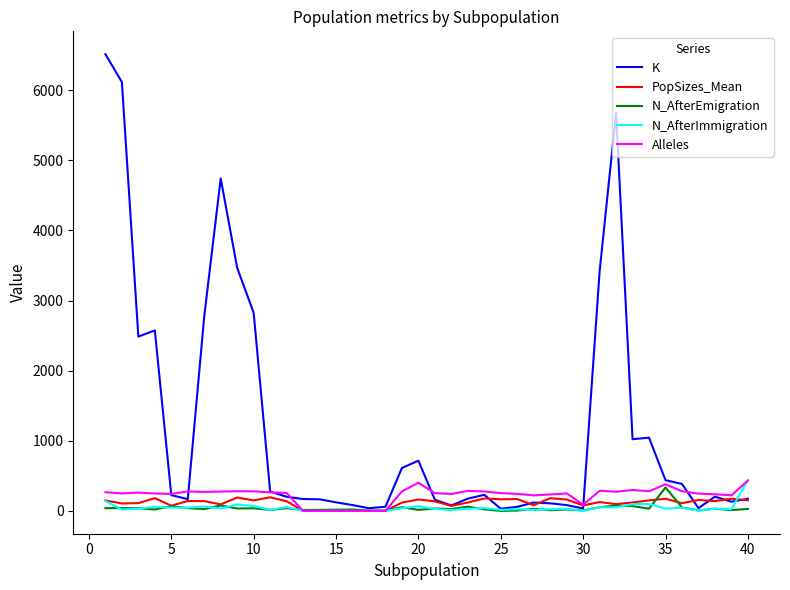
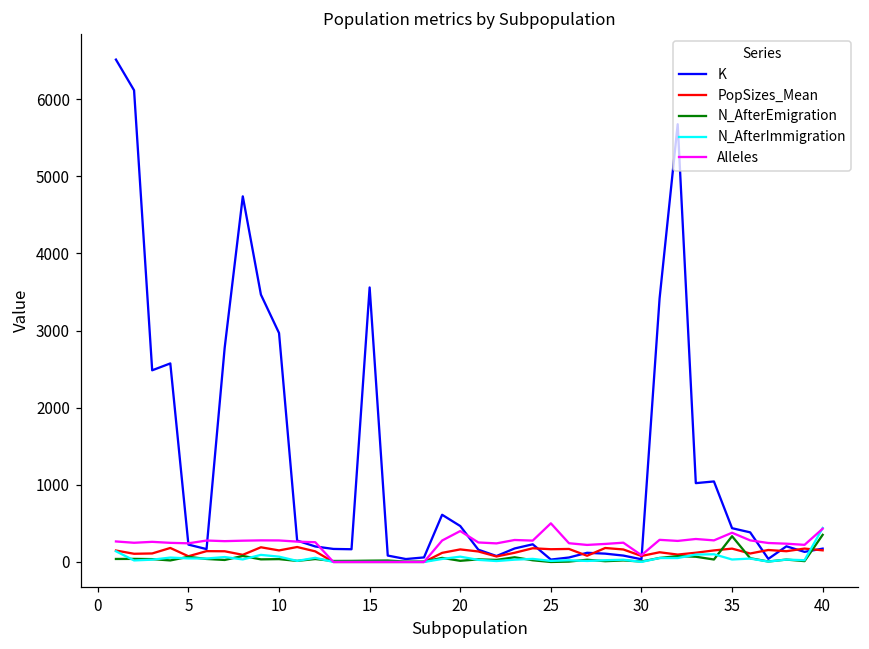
  {
    "K": {
-     "10": 2800,
-     "15": 100,
-     "20": 700,
+     "10": 3000,
+     "15": 3600,
+     "20": 500,
      "35": 400
    },
    "PopSizes_Mean": {
      "10": 100,
      "20": 200,
      "25": 200,
      "35": 200
    },
    "N_AfterEmigration": {
      "20": 0,
      "35": 300,
-     "40": 0
+     "40": 400
    },
    "N_AfterImmigration": {
      "20": 100,
      "35": 0
    },
    "Alleles": {
      "10": 300,
      "20": 400,
-     "25": 300,
+     "25": 500,
      "35": 400
    }
  }
